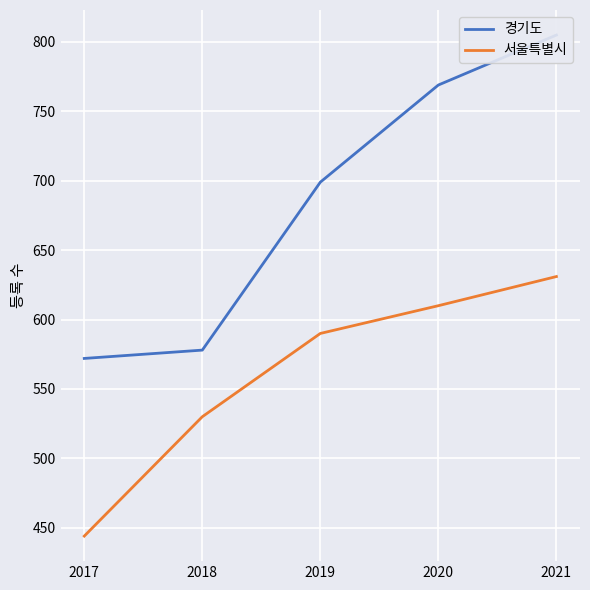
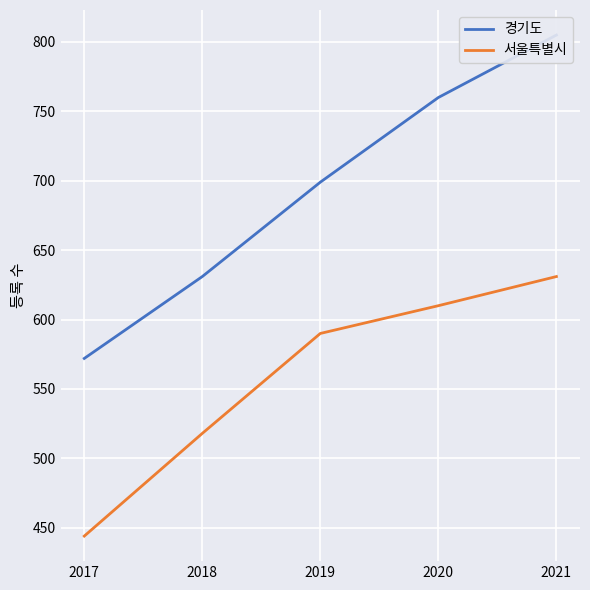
  {
    "경기도": {
      "2017": 572,
-     "2018": 578,
+     "2018": 631,
      "2019": 699,
-     "2020": 769
+     "2020": 760
    },
    "서울특별시": {
      "2017": 444,
-     "2018": 530,
+     "2018": 518,
      "2019": 590,
      "2020": 610,
      "2021": 631
    }
  }
